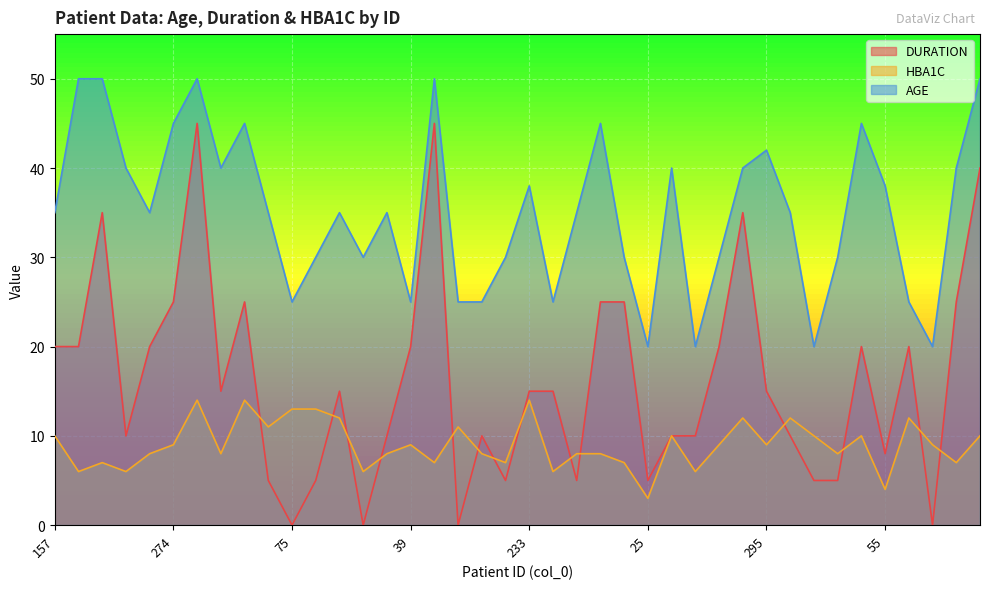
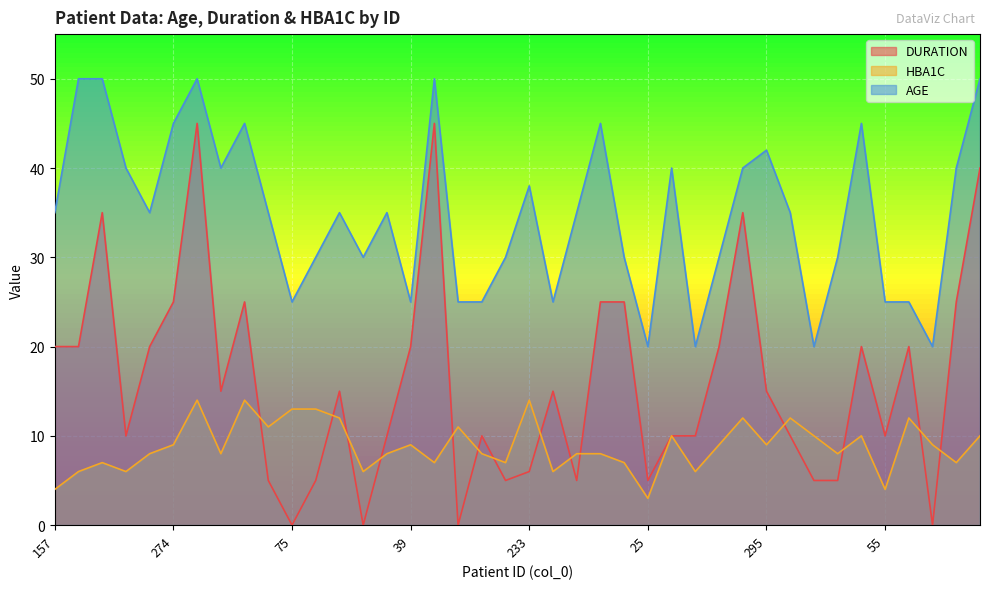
  {
    "DURATION": {
      "157": 20,
      "274": 25,
      "75": 0,
-     "233": 15,
+     "233": 6,
      "25": 5,
      "295": 15,
-     "55": 8
+     "55": 10
    },
    "HBA1C": {
-     "157": 10,
+     "157": 4,
      "274": 9,
      "75": 13,
      "233": 14,
      "25": 3,
      "295": 9,
      "55": 4
    },
    "AGE": {
      "157": 35,
      "274": 45,
      "75": 25,
      "233": 38,
      "25": 20,
      "295": 42,
-     "55": 38
+     "55": 25
    }
  }
